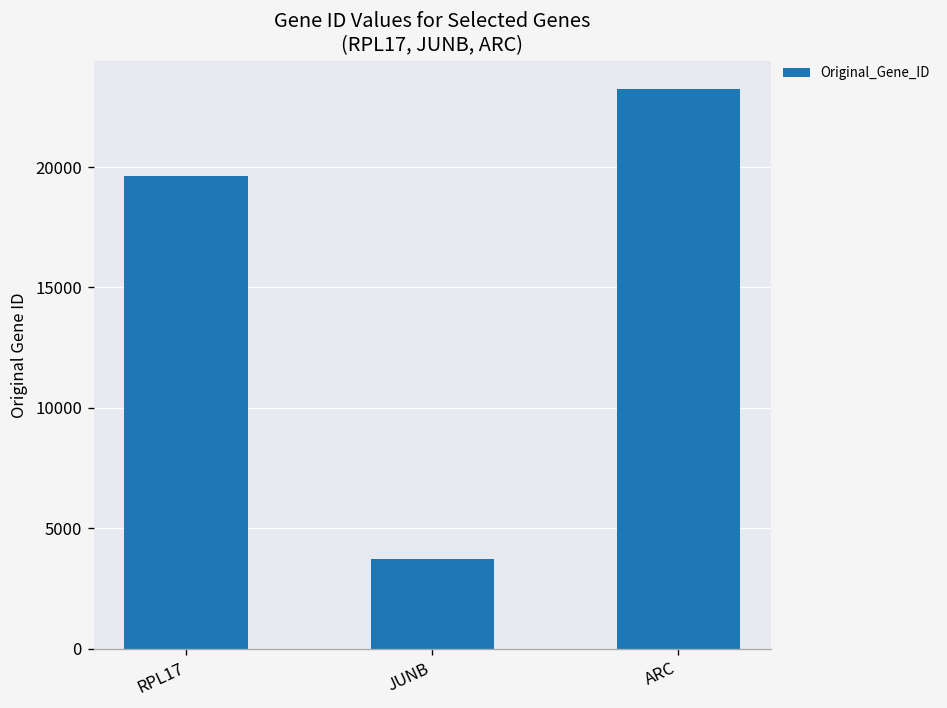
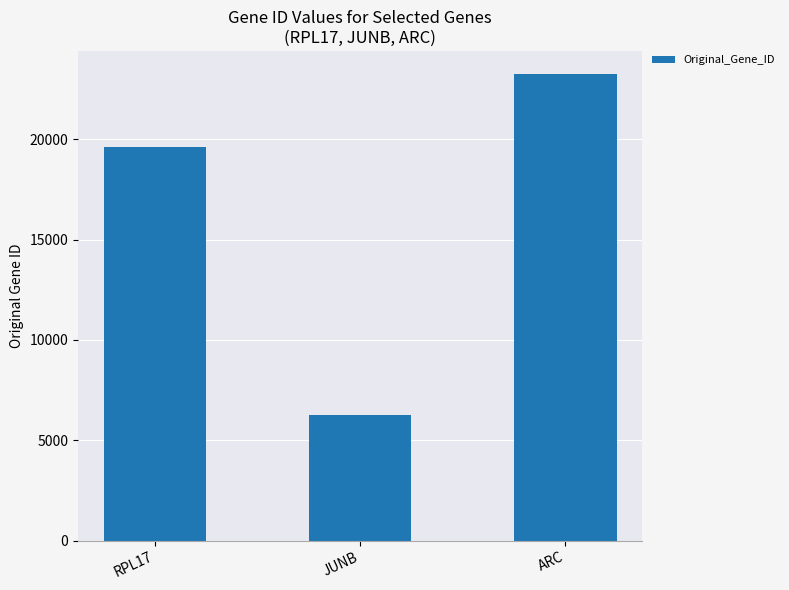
  {
    "RPL17": 19600,
-   "JUNB": 3700,
+   "JUNB": 6300,
    "ARC": 23200
  }
